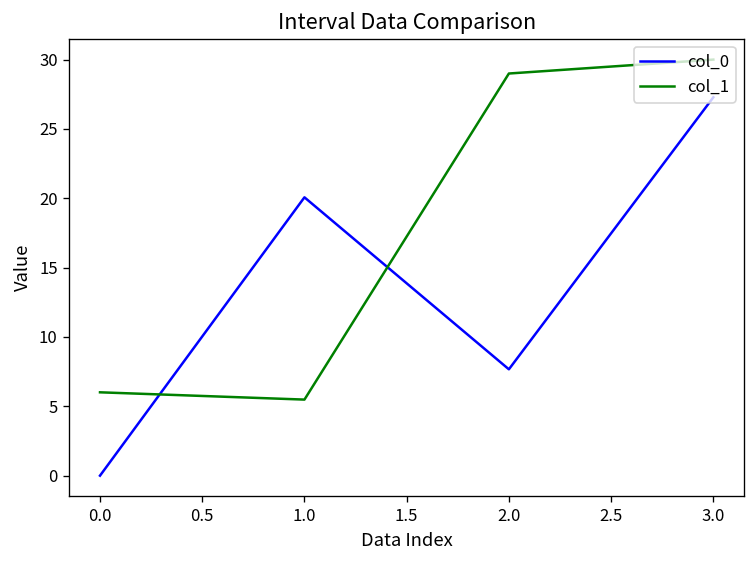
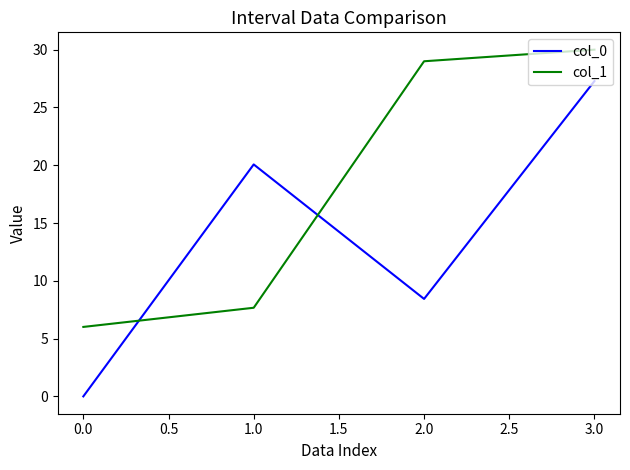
  {
    "col_0": {
      "0.0": 0.0,
      "1.0": 20.1,
-     "2.0": 7.7
+     "2.0": 8.4
    },
    "col_1": {
      "0.0": 6.0,
-     "1.0": 5.5,
+     "1.0": 7.7,
      "2.0": 29.0
    }
  }
